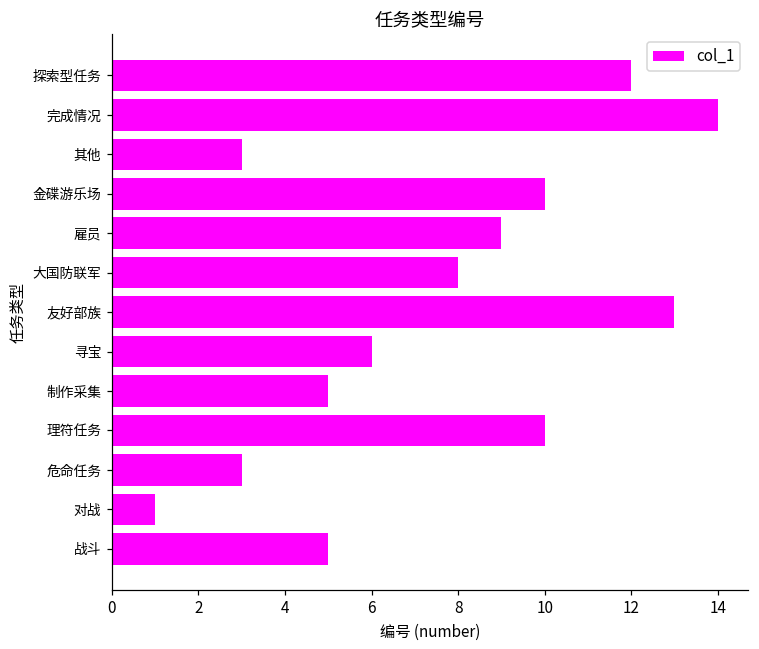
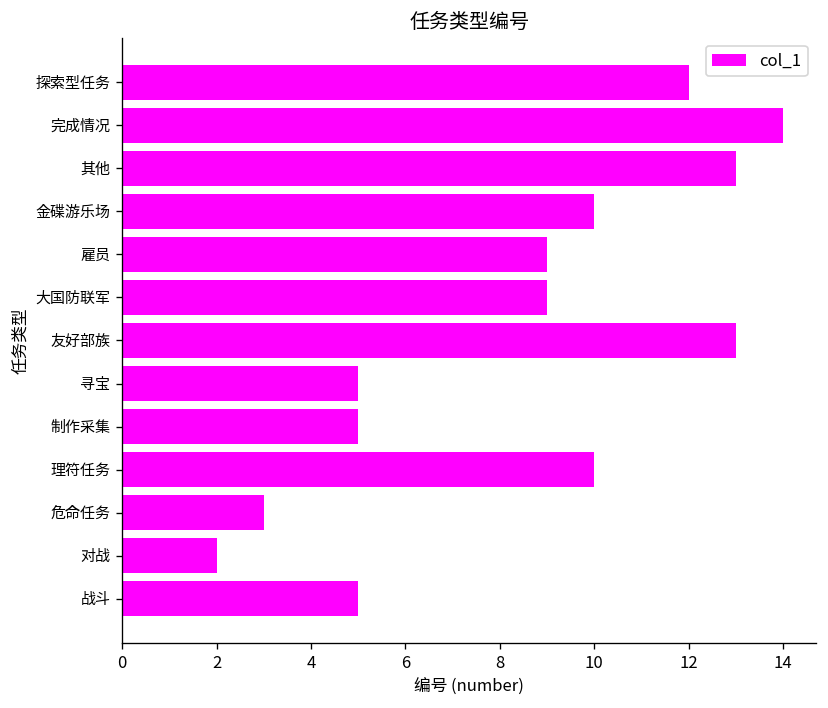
  {
    "探索型任务": 12,
    "完成情况": 14,
-   "其他": 3,
+   "其他": 13,
    "金碟游乐场": 10,
    "雇员": 9,
-   "大国防联军": 8,
+   "大国防联军": 9,
    "友好部族": 13,
-   "寻宝": 6,
+   "寻宝": 5,
    "制作采集": 5,
    "理符任务": 10,
    "危命任务": 3,
-   "对战": 1,
+   "对战": 2,
    "战斗": 5
  }
